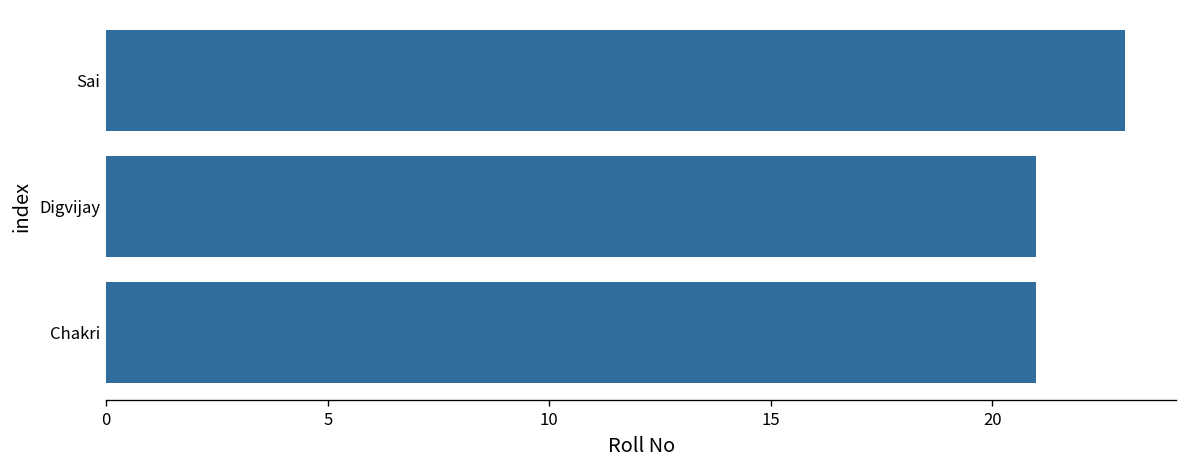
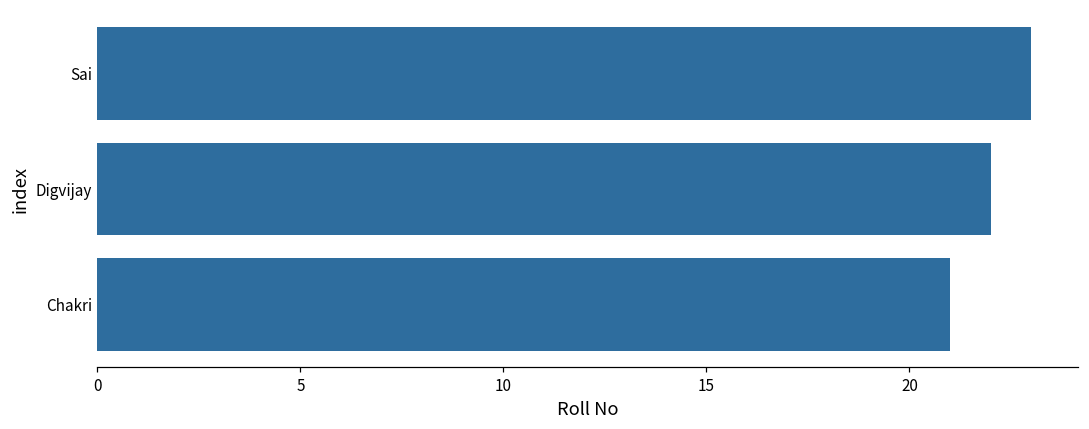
  {
    "Sai": 23,
-   "Digvijay": 21,
+   "Digvijay": 22,
    "Chakri": 21
  }
